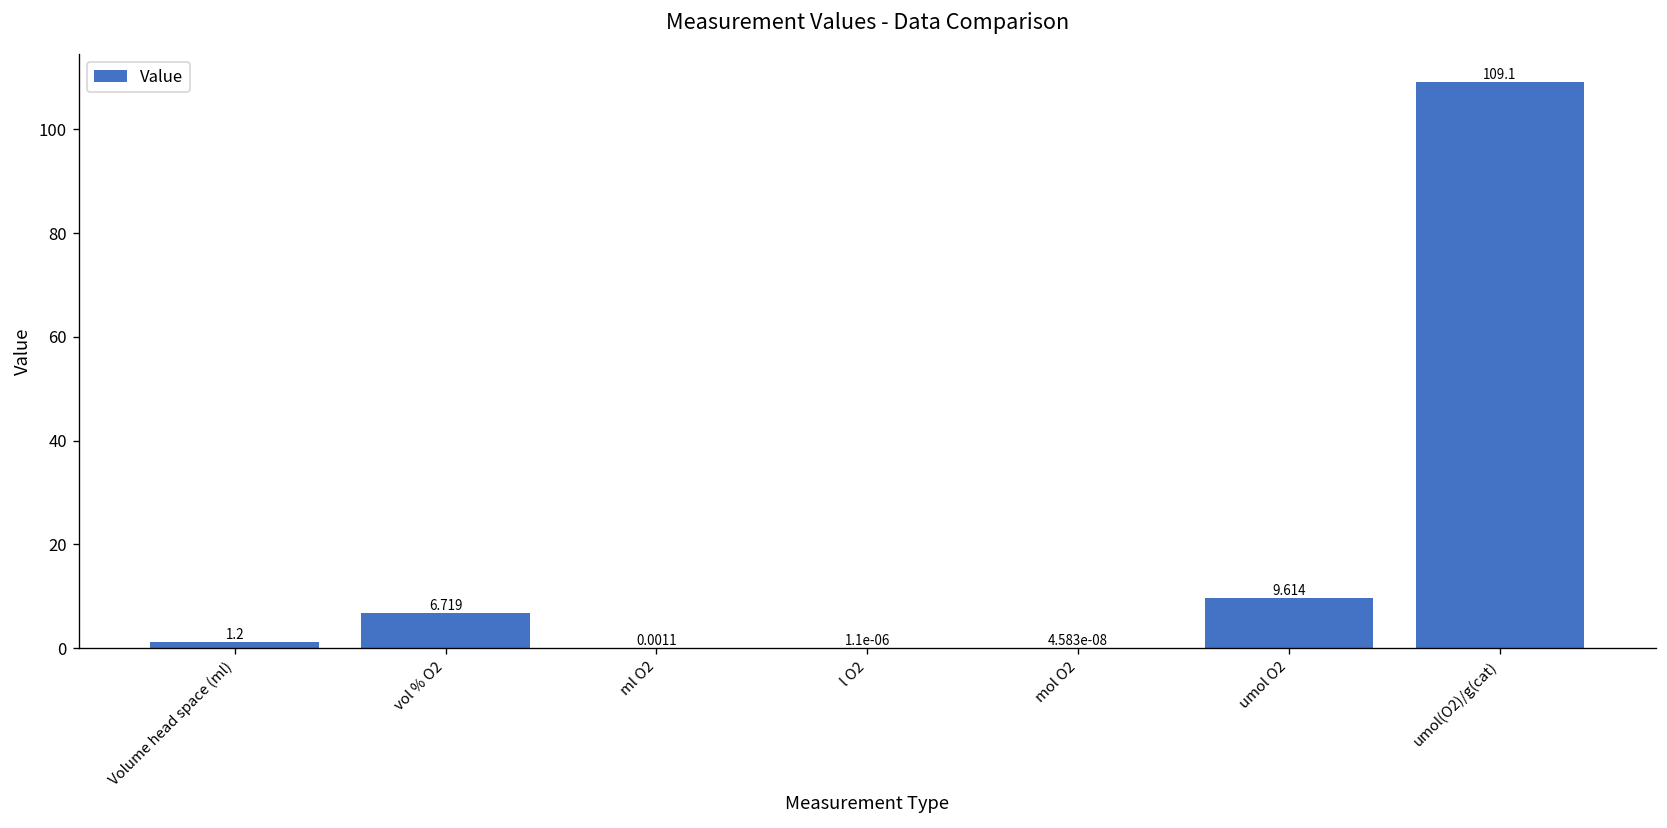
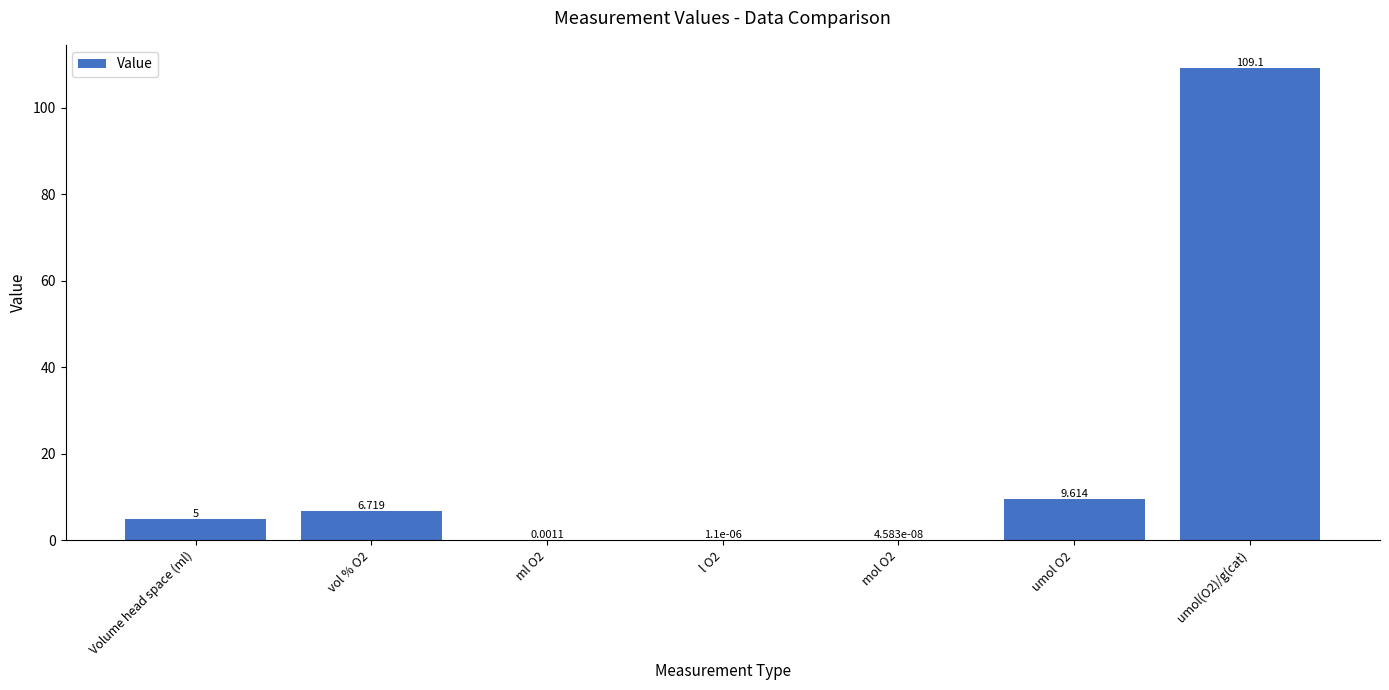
  {
-   "Volume head space (ml)": "1.2",
+   "Volume head space (ml)": "5",
    "vol % O2": "6.719",
    "ml O2": "0.0011",
    "l O2": "1.1e-06",
    "mol O2": "4.583e-08",
    "umol O2": "9.614",
    "umol(O2)/g(cat)": "109.1"
  }
